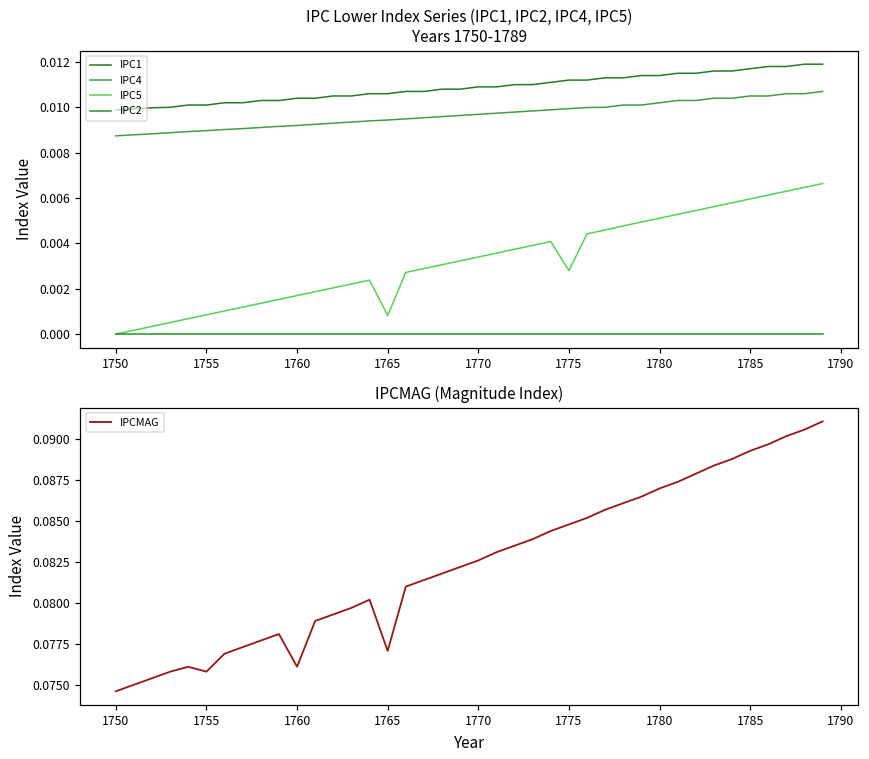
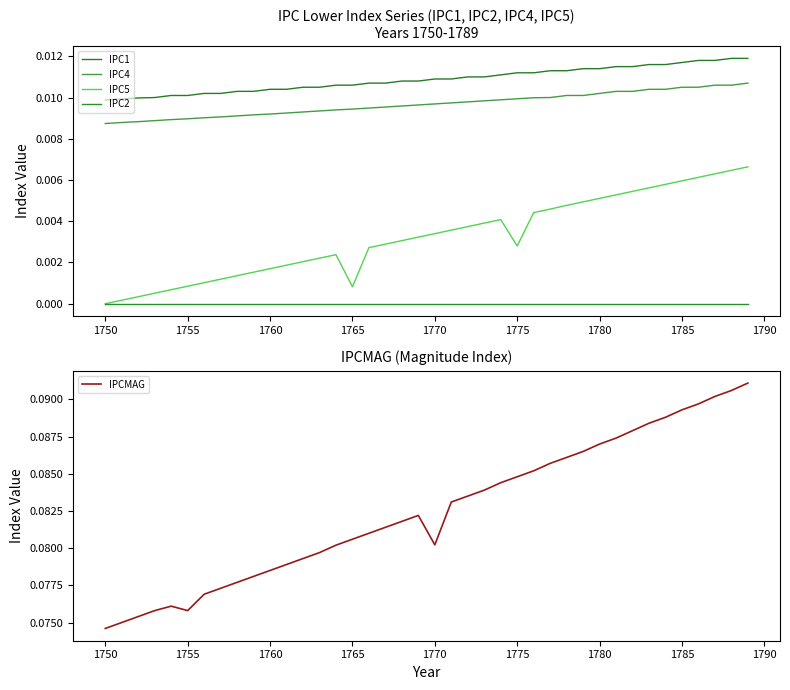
  {
    "IPC Lower Index Series (IPC1, IPC2, IPC4, IPC5) Years 1750-1789": {
      "IPC5": {
        "1755": 0.0009,
        "1760": 0.0017,
        "1765": 0.0008,
        "1770": 0.0034,
        "1775": 0.0028,
        "1780": 0.0051,
        "1785": 0.0060
      }
    },
    "IPCMAG (Magnitude Index)": {
      "1750": 0.0746,
      "1755": 0.0758,
-     "1760": 0.0761,
-     "1765": 0.0771,
-     "1770": 0.0826,
+     "1760": 0.0785,
+     "1765": 0.0806,
+     "1770": 0.0802,
      "1775": 0.0848,
      "1780": 0.0870,
      "1785": 0.0893
    }
  }
